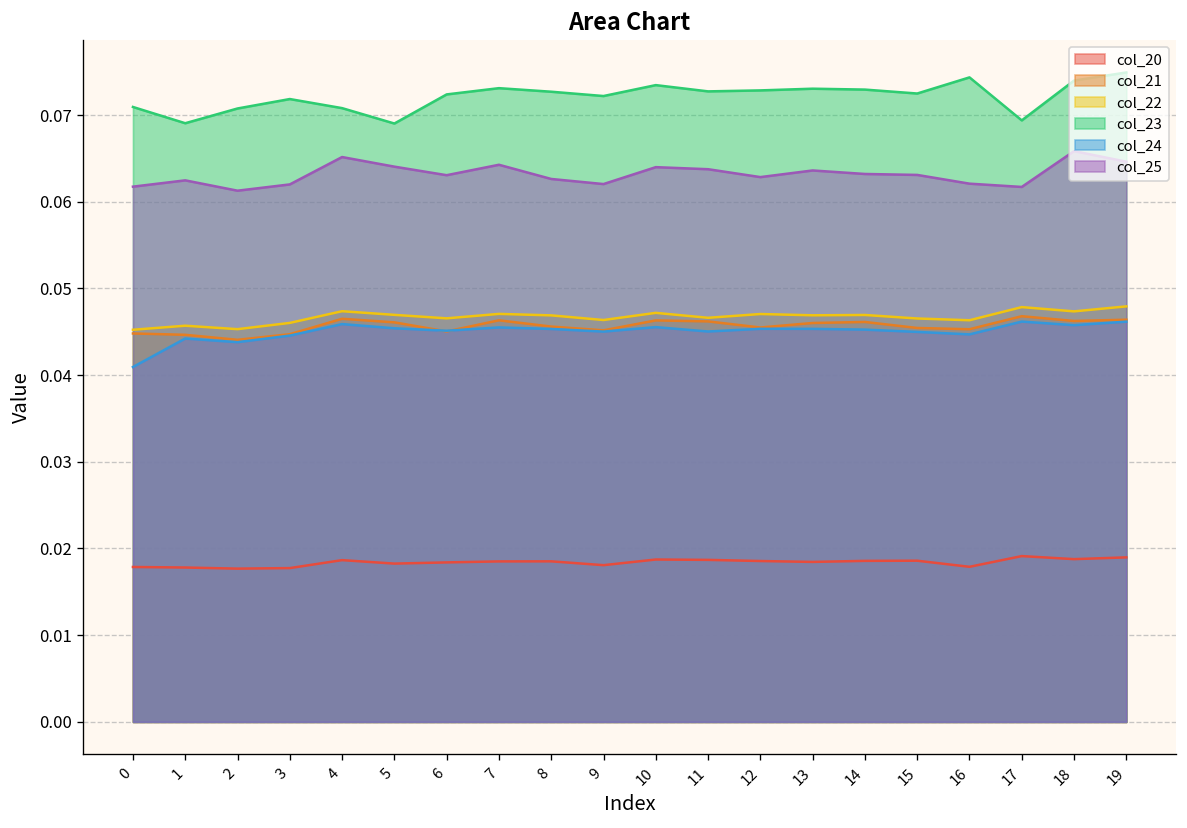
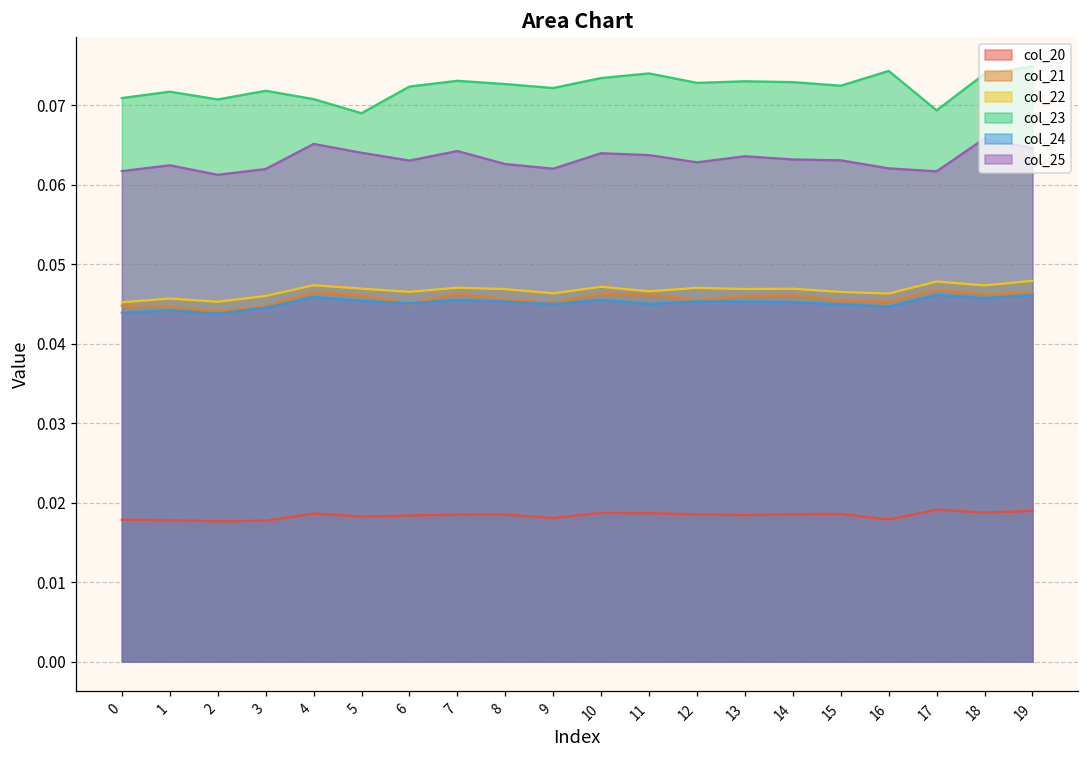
  {
    "col_23": {
      "0": 0.071,
-     "1": 0.069,
+     "1": 0.072,
      "2": 0.071,
      "3": 0.072,
      "4": 0.071,
      "5": 0.069,
      "6": 0.072,
      "7": 0.073,
      "8": 0.073,
      "9": 0.072,
      "10": 0.073,
-     "11": 0.073,
+     "11": 0.074,
      "12": 0.073,
      "13": 0.073,
      "14": 0.073,
      "15": 0.072,
      "16": 0.074,
      "17": 0.069
    },
    "col_24": {
-     "0": 0.041,
+     "0": 0.044,
      "1": 0.044,
      "4": 0.046,
      "5": 0.045,
      "7": 0.046,
      "10": 0.046,
      "11": 0.045,
      "13": 0.045,
      "14": 0.045,
      "15": 0.045,
      "16": 0.045,
      "17": 0.046,
      "18": 0.046
    },
    "col_25": {
      "0": 0.062,
      "1": 0.062,
      "2": 0.061,
      "3": 0.062,
      "4": 0.065,
      "5": 0.064,
      "6": 0.063,
      "7": 0.064,
      "8": 0.063,
      "9": 0.062,
      "10": 0.064,
      "11": 0.064,
      "12": 0.063,
      "13": 0.064,
      "14": 0.063,
      "15": 0.063,
      "16": 0.062,
      "17": 0.062
    }
  }
